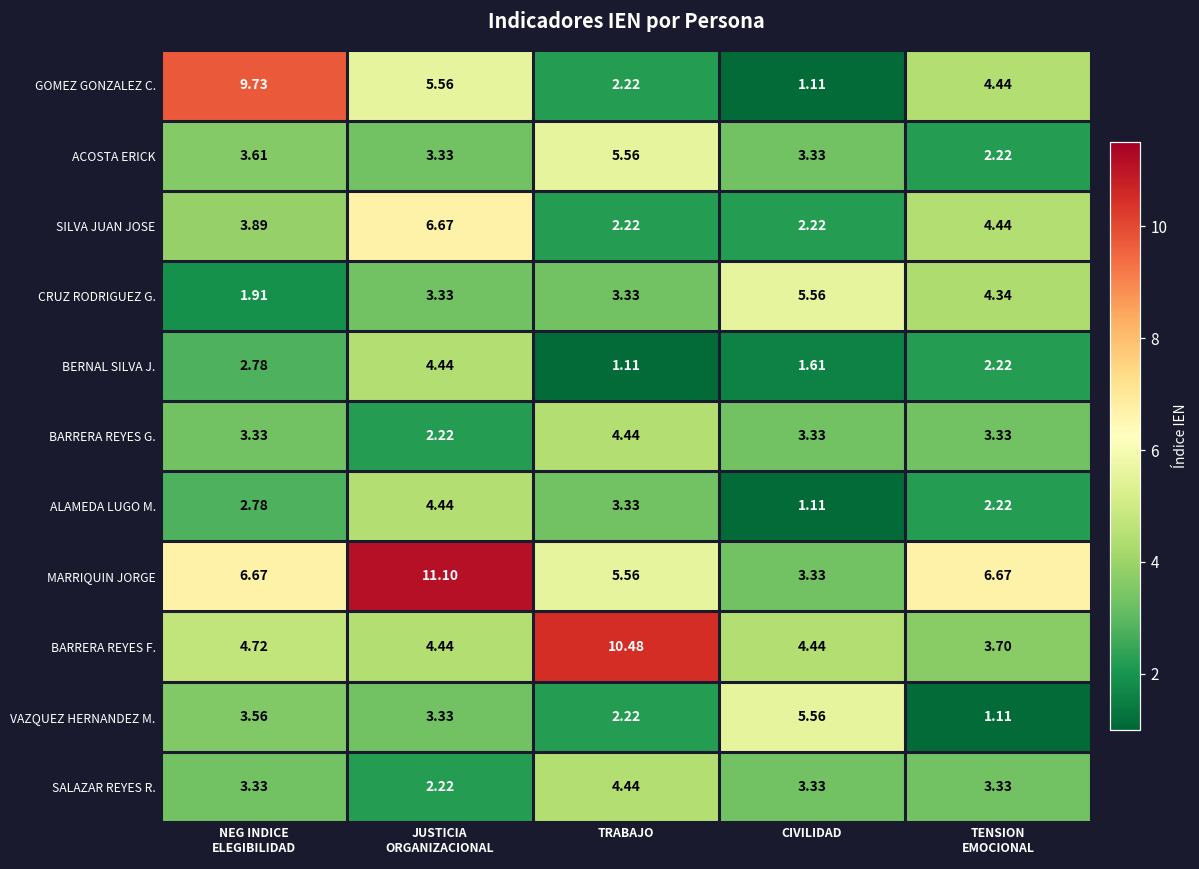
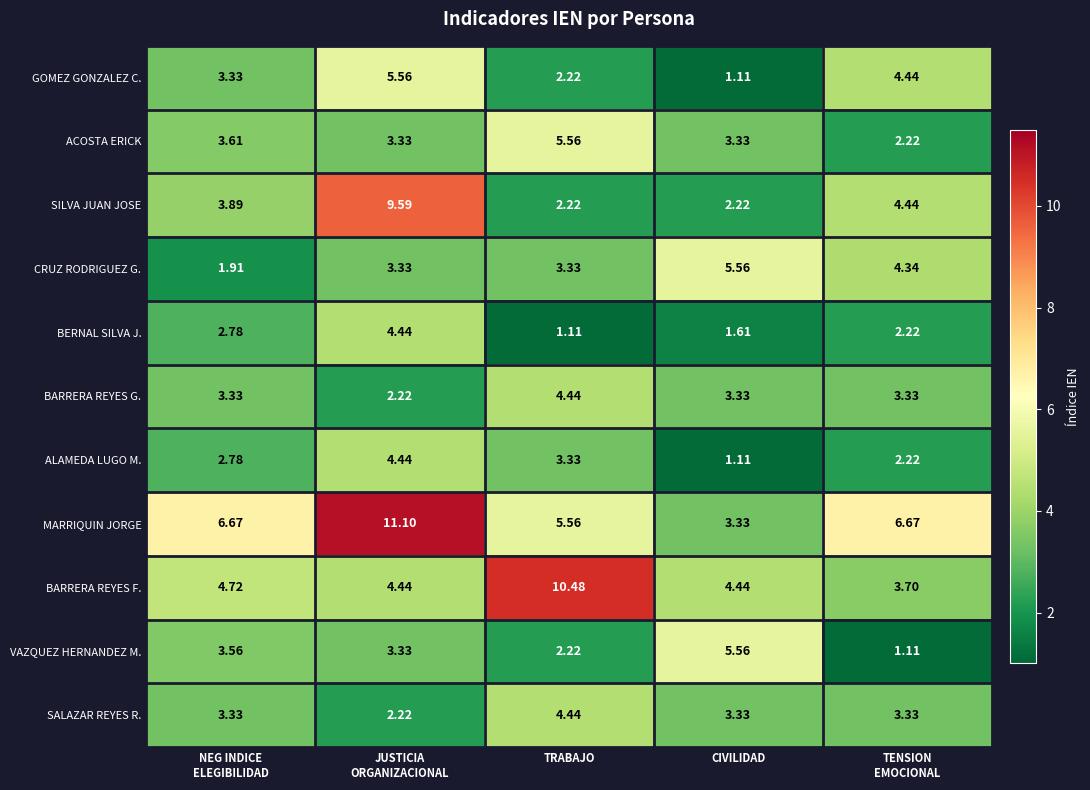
  {
    "GOMEZ GONZALEZ C.": {
-     "NEG INDICE ELEGIBILIDAD": 9.73,
+     "NEG INDICE ELEGIBILIDAD": 3.33,
      "JUSTICIA ORGANIZACIONAL": 5.56,
      "TRABAJO": 2.22,
      "CIVILIDAD": 1.11,
      "TENSION EMOCIONAL": 4.44
    },
    "ACOSTA ERICK": {
      "NEG INDICE ELEGIBILIDAD": 3.61,
      "JUSTICIA ORGANIZACIONAL": 3.33,
      "TRABAJO": 5.56,
      "CIVILIDAD": 3.33,
      "TENSION EMOCIONAL": 2.22
    },
    "SILVA JUAN JOSE": {
      "NEG INDICE ELEGIBILIDAD": 3.89,
-     "JUSTICIA ORGANIZACIONAL": 6.67,
+     "JUSTICIA ORGANIZACIONAL": 9.59,
      "TRABAJO": 2.22,
      "CIVILIDAD": 2.22,
      "TENSION EMOCIONAL": 4.44
    },
    "CRUZ RODRIGUEZ G.": {
      "NEG INDICE ELEGIBILIDAD": 1.91,
      "JUSTICIA ORGANIZACIONAL": 3.33,
      "TRABAJO": 3.33,
      "CIVILIDAD": 5.56,
      "TENSION EMOCIONAL": 4.34
    },
    "BERNAL SILVA J.": {
      "NEG INDICE ELEGIBILIDAD": 2.78,
      "JUSTICIA ORGANIZACIONAL": 4.44,
      "TRABAJO": 1.11,
      "CIVILIDAD": 1.61,
      "TENSION EMOCIONAL": 2.22
    },
    "BARRERA REYES G.": {
      "NEG INDICE ELEGIBILIDAD": 3.33,
      "JUSTICIA ORGANIZACIONAL": 2.22,
      "TRABAJO": 4.44,
      "CIVILIDAD": 3.33,
      "TENSION EMOCIONAL": 3.33
    },
    "ALAMEDA LUGO M.": {
      "NEG INDICE ELEGIBILIDAD": 2.78,
      "JUSTICIA ORGANIZACIONAL": 4.44,
      "TRABAJO": 3.33,
      "CIVILIDAD": 1.11,
      "TENSION EMOCIONAL": 2.22
    },
    "MARRIQUIN JORGE": {
      "NEG INDICE ELEGIBILIDAD": 6.67,
      "JUSTICIA ORGANIZACIONAL": 11.10,
      "TRABAJO": 5.56,
      "CIVILIDAD": 3.33,
      "TENSION EMOCIONAL": 6.67
    },
    "BARRERA REYES F.": {
      "NEG INDICE ELEGIBILIDAD": 4.72,
      "JUSTICIA ORGANIZACIONAL": 4.44,
      "TRABAJO": 10.48,
      "CIVILIDAD": 4.44,
      "TENSION EMOCIONAL": 3.70
    },
    "VAZQUEZ HERNANDEZ M.": {
      "NEG INDICE ELEGIBILIDAD": 3.56,
      "JUSTICIA ORGANIZACIONAL": 3.33,
      "TRABAJO": 2.22,
      "CIVILIDAD": 5.56,
      "TENSION EMOCIONAL": 1.11
    },
    "SALAZAR REYES R.": {
      "NEG INDICE ELEGIBILIDAD": 3.33,
      "JUSTICIA ORGANIZACIONAL": 2.22,
      "TRABAJO": 4.44,
      "CIVILIDAD": 3.33,
      "TENSION EMOCIONAL": 3.33
    }
  }
